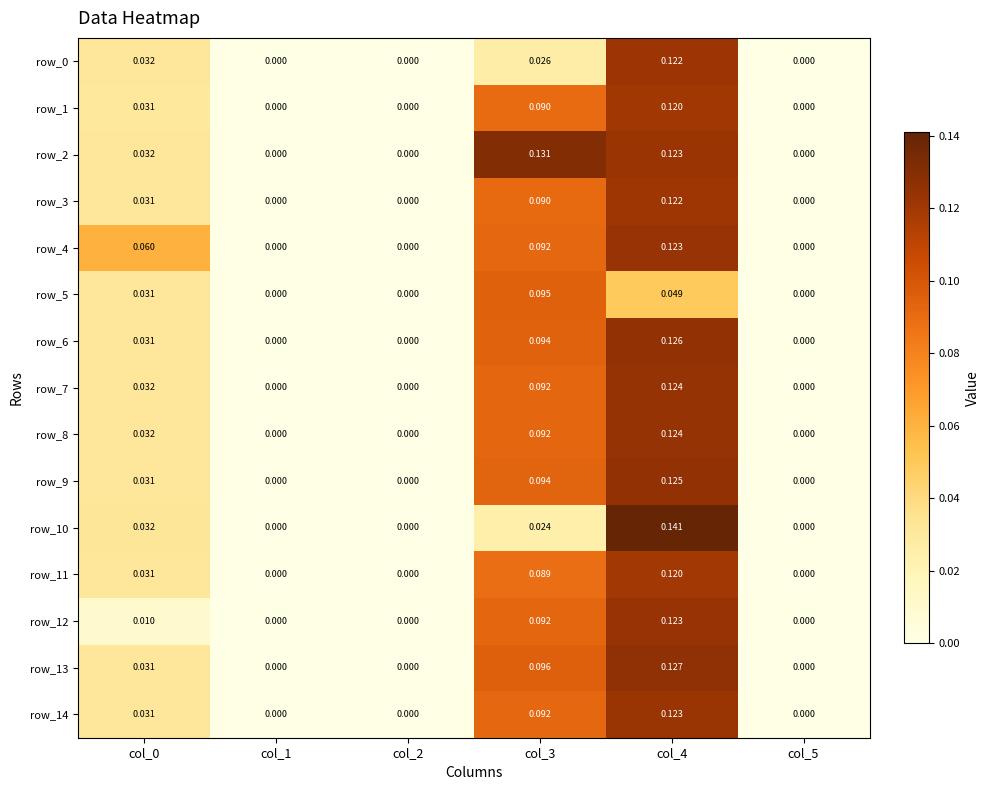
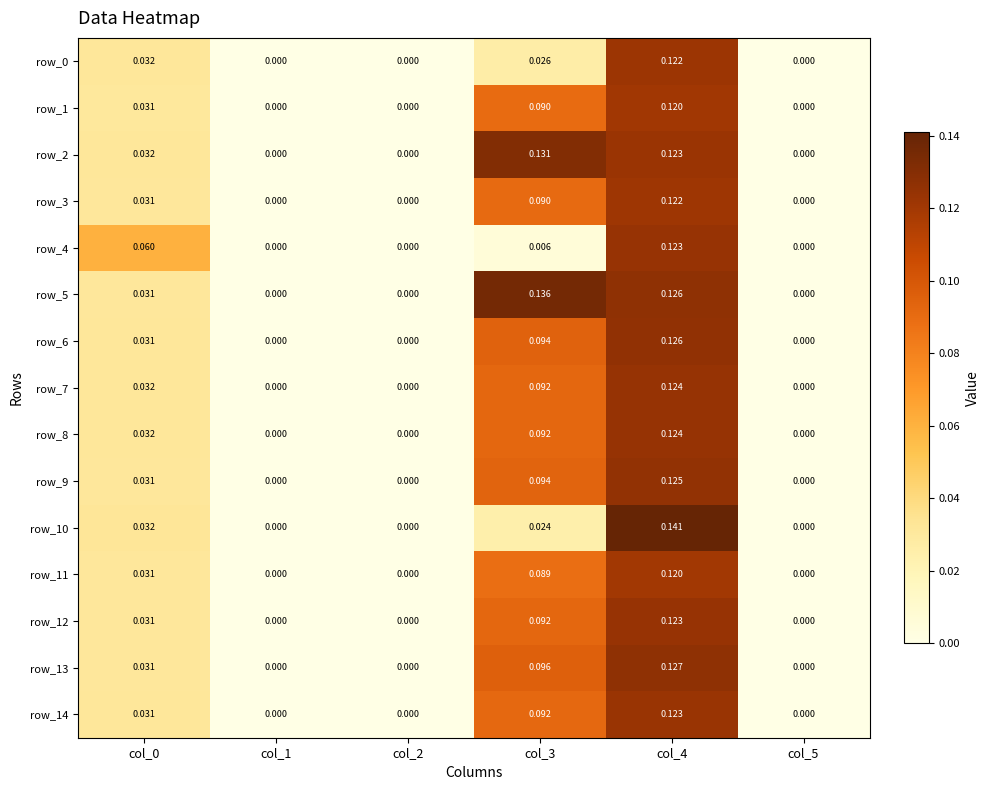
  {
    "row_0": {
      "col_0": 0.032,
      "col_1": 0.000,
      "col_2": 0.000,
      "col_3": 0.026,
      "col_4": 0.122,
      "col_5": 0.000
    },
    "row_1": {
      "col_0": 0.031,
      "col_1": 0.000,
      "col_2": 0.000,
      "col_3": 0.090,
      "col_4": 0.120,
      "col_5": 0.000
    },
    "row_2": {
      "col_0": 0.032,
      "col_1": 0.000,
      "col_2": 0.000,
      "col_3": 0.131,
      "col_4": 0.123,
      "col_5": 0.000
    },
    "row_3": {
      "col_0": 0.031,
      "col_1": 0.000,
      "col_2": 0.000,
      "col_3": 0.090,
      "col_4": 0.122,
      "col_5": 0.000
    },
    "row_4": {
      "col_0": 0.060,
      "col_1": 0.000,
      "col_2": 0.000,
-     "col_3": 0.092,
+     "col_3": 0.006,
      "col_4": 0.123,
      "col_5": 0.000
    },
    "row_5": {
      "col_0": 0.031,
      "col_1": 0.000,
      "col_2": 0.000,
-     "col_3": 0.095,
-     "col_4": 0.049,
+     "col_3": 0.136,
+     "col_4": 0.126,
      "col_5": 0.000
    },
    "row_6": {
      "col_0": 0.031,
      "col_1": 0.000,
      "col_2": 0.000,
      "col_3": 0.094,
      "col_4": 0.126,
      "col_5": 0.000
    },
    "row_7": {
      "col_0": 0.032,
      "col_1": 0.000,
      "col_2": 0.000,
      "col_3": 0.092,
      "col_4": 0.124,
      "col_5": 0.000
    },
    "row_8": {
      "col_0": 0.032,
      "col_1": 0.000,
      "col_2": 0.000,
      "col_3": 0.092,
      "col_4": 0.124,
      "col_5": 0.000
    },
    "row_9": {
      "col_0": 0.031,
      "col_1": 0.000,
      "col_2": 0.000,
      "col_3": 0.094,
      "col_4": 0.125,
      "col_5": 0.000
    },
    "row_10": {
      "col_0": 0.032,
      "col_1": 0.000,
      "col_2": 0.000,
      "col_3": 0.024,
      "col_4": 0.141,
      "col_5": 0.000
    },
    "row_11": {
      "col_0": 0.031,
      "col_1": 0.000,
      "col_2": 0.000,
      "col_3": 0.089,
      "col_4": 0.120,
      "col_5": 0.000
    },
    "row_12": {
-     "col_0": 0.010,
+     "col_0": 0.031,
      "col_1": 0.000,
      "col_2": 0.000,
      "col_3": 0.092,
      "col_4": 0.123,
      "col_5": 0.000
    },
    "row_13": {
      "col_0": 0.031,
      "col_1": 0.000,
      "col_2": 0.000,
      "col_3": 0.096,
      "col_4": 0.127,
      "col_5": 0.000
    },
    "row_14": {
      "col_0": 0.031,
      "col_1": 0.000,
      "col_2": 0.000,
      "col_3": 0.092,
      "col_4": 0.123,
      "col_5": 0.000
    }
  }
